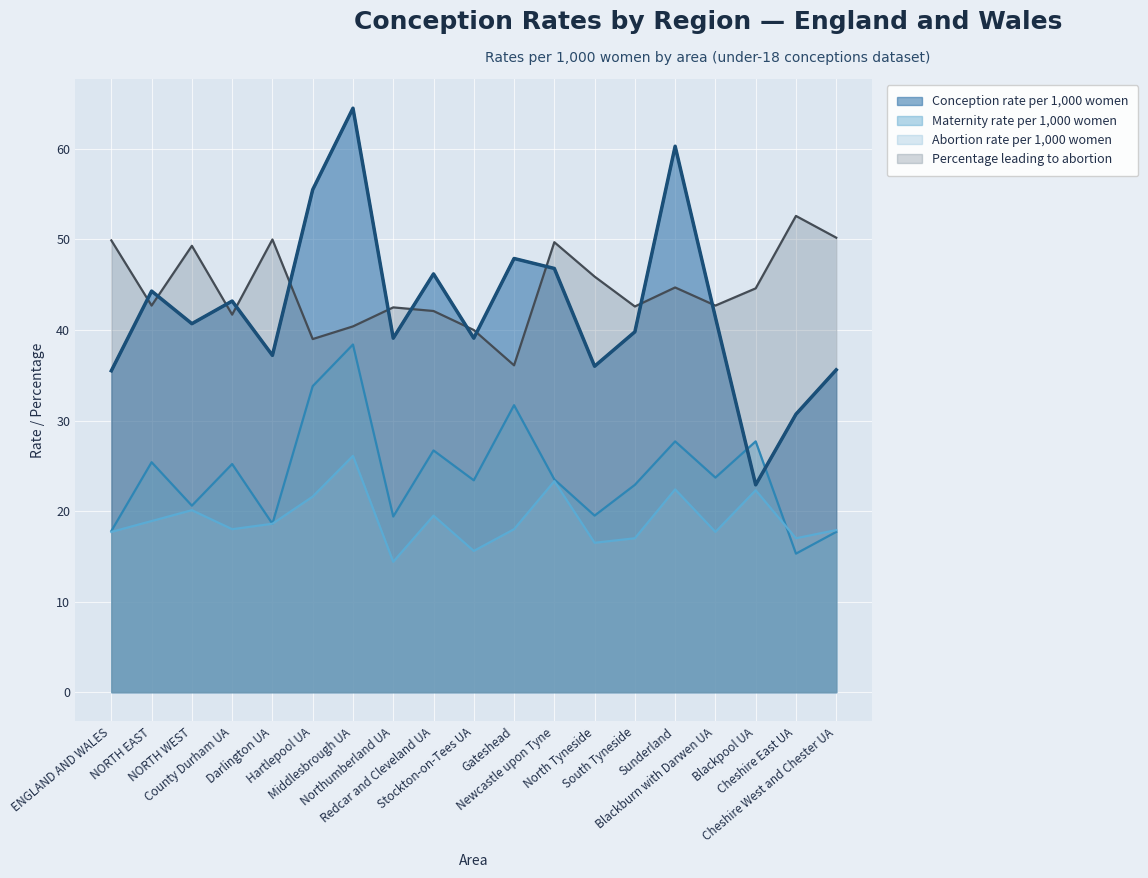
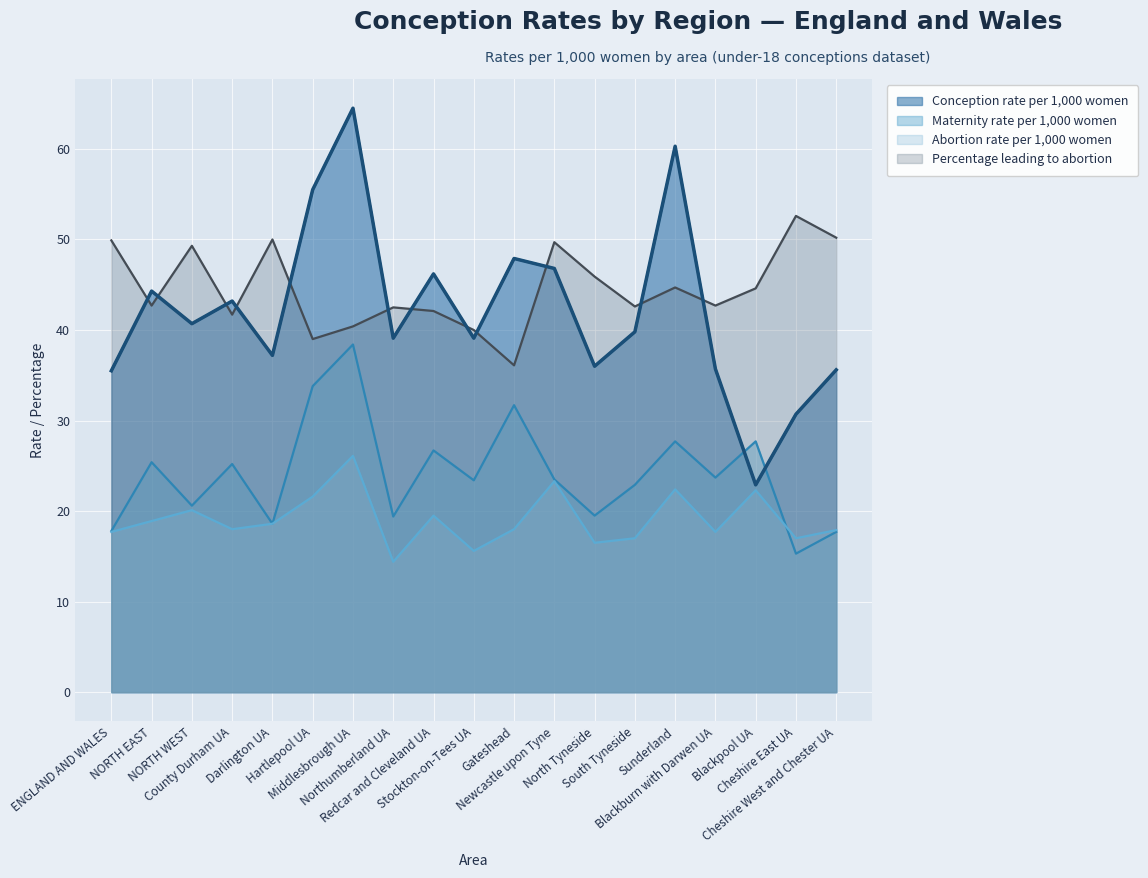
  {
    "Conception rate per 1,000 women": {
      "ENGLAND AND WALES": 36,
      "NORTH EAST": 44,
      "NORTH WEST": 41,
      "County Durham UA": 43,
      "Darlington UA": 37,
      "Hartlepool UA": 56,
      "Middlesbrough UA": 65,
      "Northumberland UA": 39,
      "Redcar and Cleveland UA": 46,
      "Stockton-on-Tees UA": 39,
      "Gateshead": 48,
      "Newcastle upon Tyne": 47,
      "North Tyneside": 36,
      "South Tyneside": 40,
      "Sunderland": 60,
-     "Blackburn with Darwen UA": 41,
+     "Blackburn with Darwen UA": 36,
      "Blackpool UA": 23,
      "Cheshire East UA": 31,
      "Cheshire West and Chester UA": 36
    }
  }
